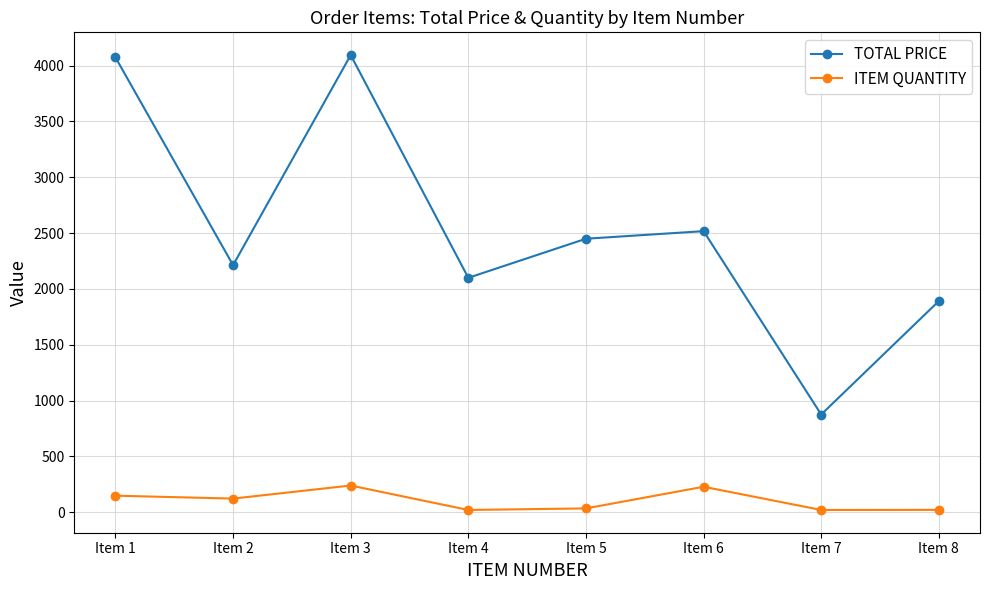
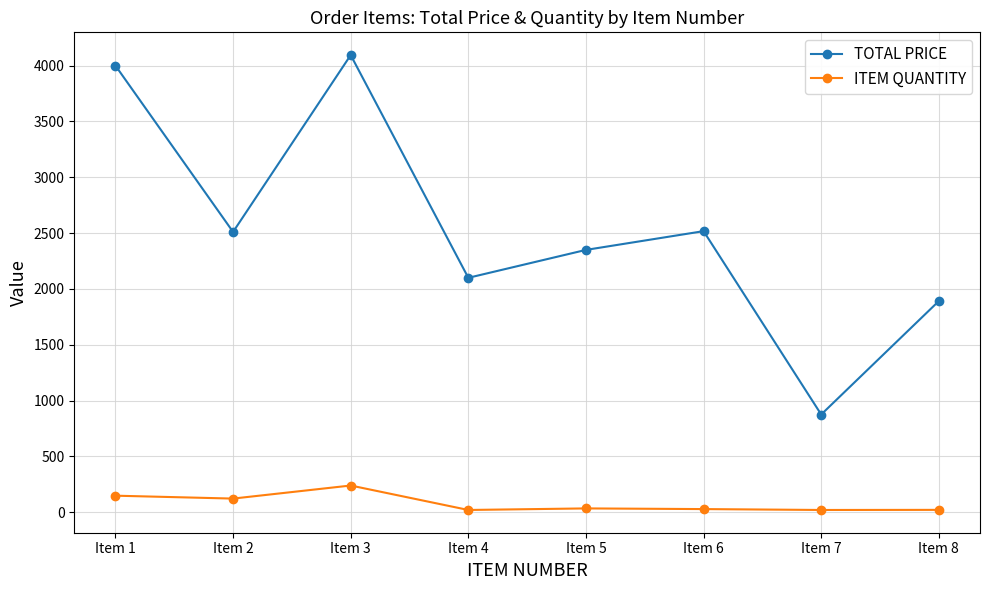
  {
    "TOTAL PRICE": {
-     "Item 1": 4070,
-     "Item 2": 2210,
+     "Item 1": 4000,
+     "Item 2": 2510,
      "Item 3": 4090,
      "Item 4": 2100,
-     "Item 5": 2450,
+     "Item 5": 2350,
      "Item 6": 2520,
      "Item 7": 880,
      "Item 8": 1890
    },
    "ITEM QUANTITY": {
      "Item 1": 150,
      "Item 2": 120,
      "Item 3": 240,
      "Item 4": 20,
      "Item 5": 40,
-     "Item 6": 230,
+     "Item 6": 30,
      "Item 7": 20,
      "Item 8": 20
    }
  }
